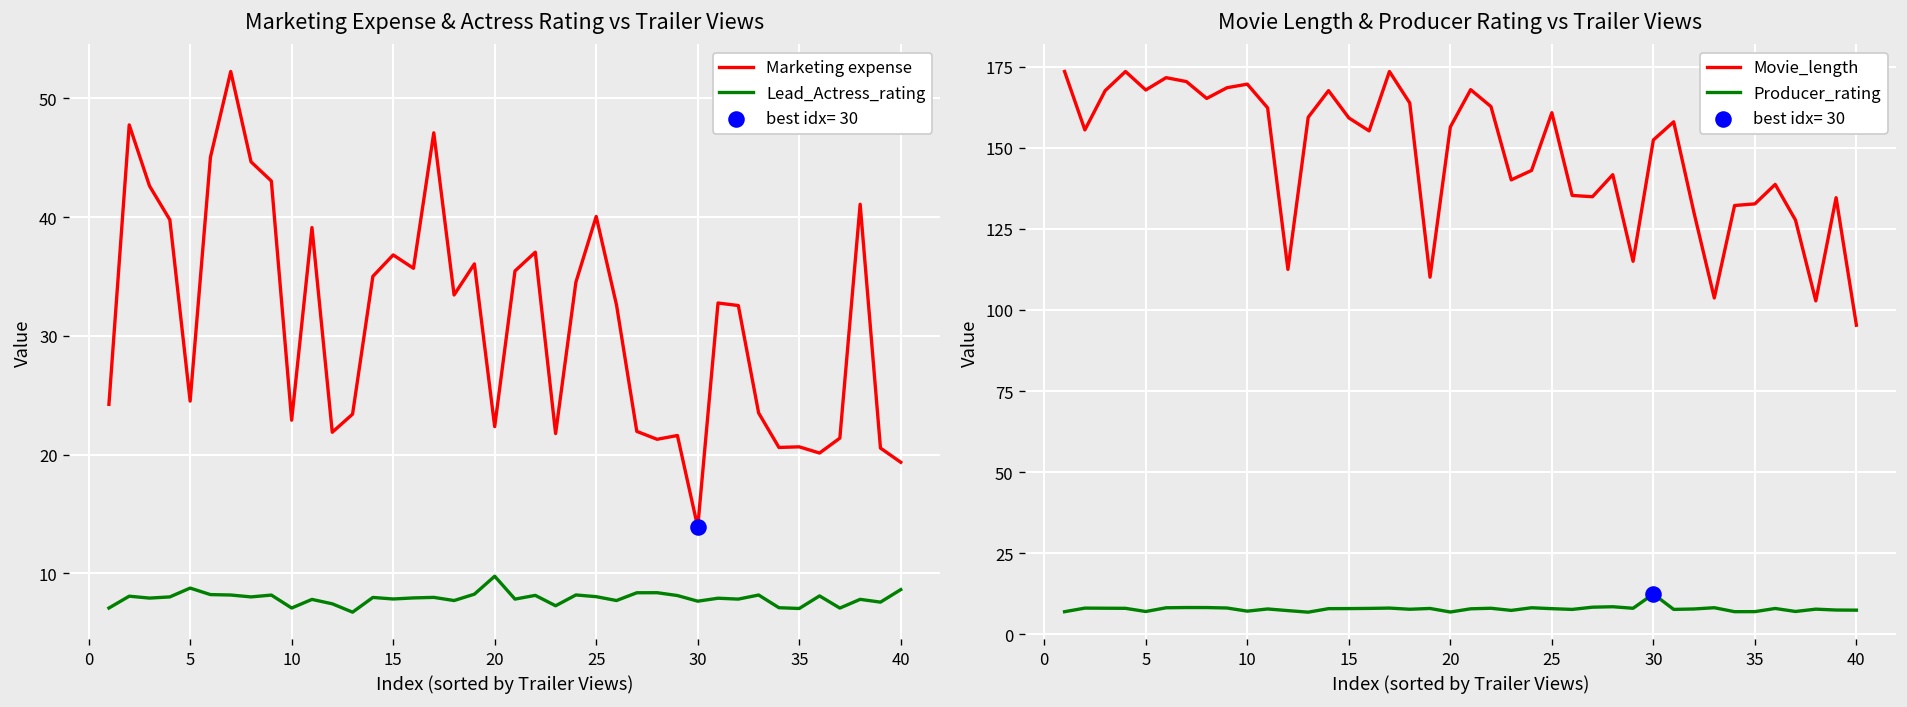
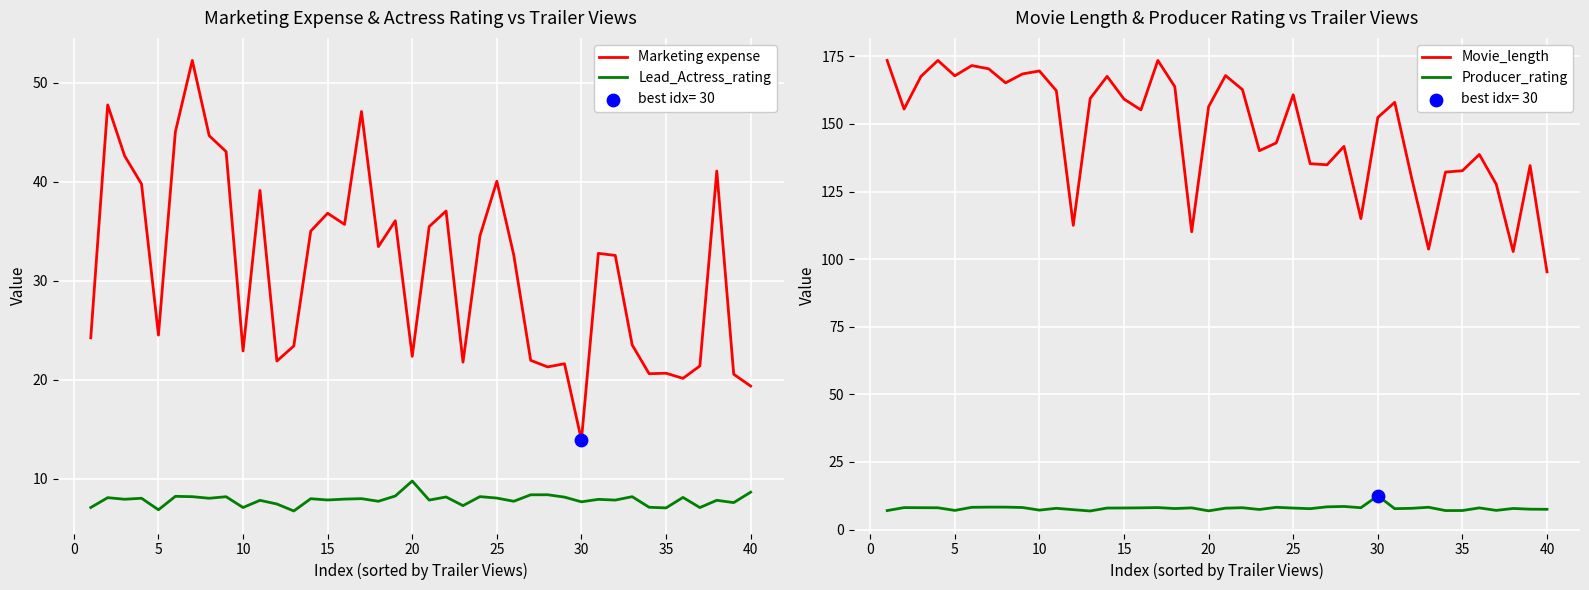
  {
    "Marketing Expense & Actress Rating vs Trailer Views": {
      "Marketing expense": {
        "5": 24,
        "10": 23,
        "15": 37,
        "20": 22,
        "25": 40,
        "35": 21,
        "40": 19
      },
      "Lead_Actress_rating": {
-       "5": 9,
+       "5": 7,
        "10": 7,
        "15": 8,
        "20": 10,
        "25": 8,
        "30": 8,
        "35": 7,
        "40": 9
      }
    },
    "Movie Length & Producer Rating vs Trailer Views": {
      "Movie_length": {
        "5": 168,
        "10": 170,
        "15": 159,
        "20": 156,
        "25": 161,
        "30": 152,
        "35": 133,
        "40": 95
      },
      "Producer_rating": {
        "5": 7,
        "10": 7,
        "15": 8,
        "20": 7,
        "25": 8,
        "35": 7,
        "40": 7
      }
    }
  }
